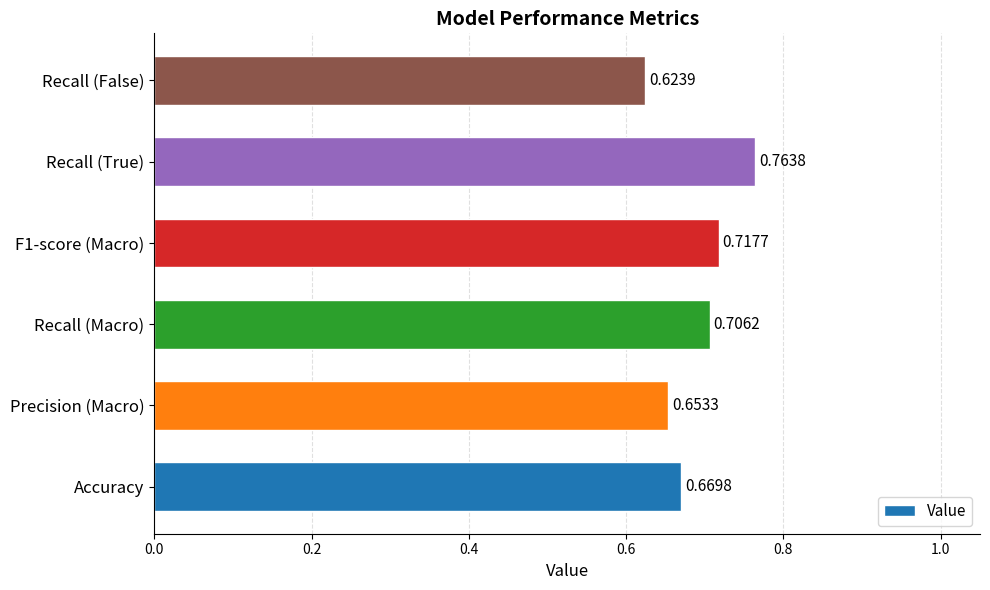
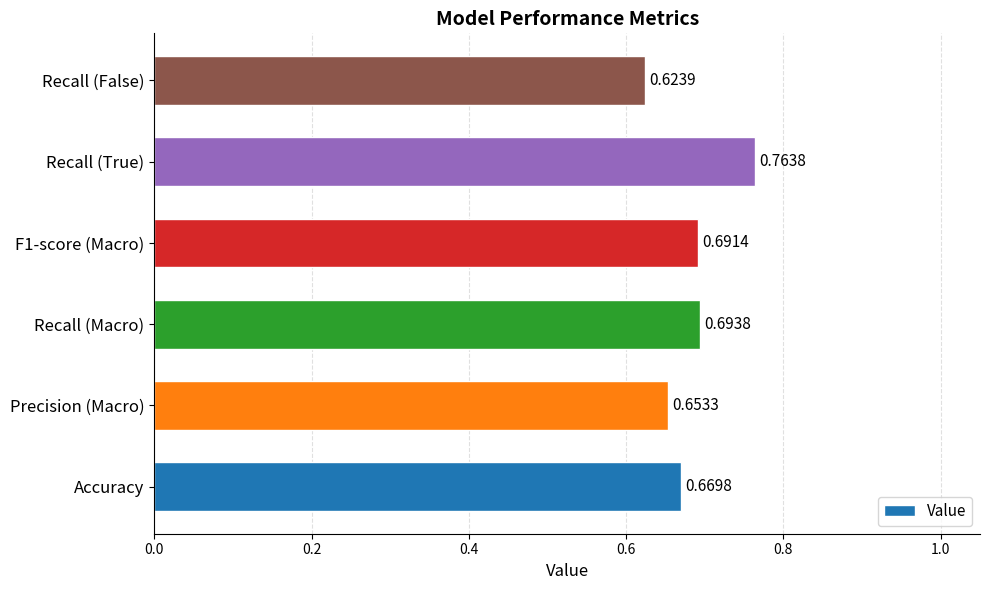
  {
    "Recall (False)": 0.6239,
    "Recall (True)": 0.7638,
-   "F1-score (Macro)": 0.7177,
-   "Recall (Macro)": 0.7062,
+   "F1-score (Macro)": 0.6914,
+   "Recall (Macro)": 0.6938,
    "Precision (Macro)": 0.6533,
    "Accuracy": 0.6698
  }
